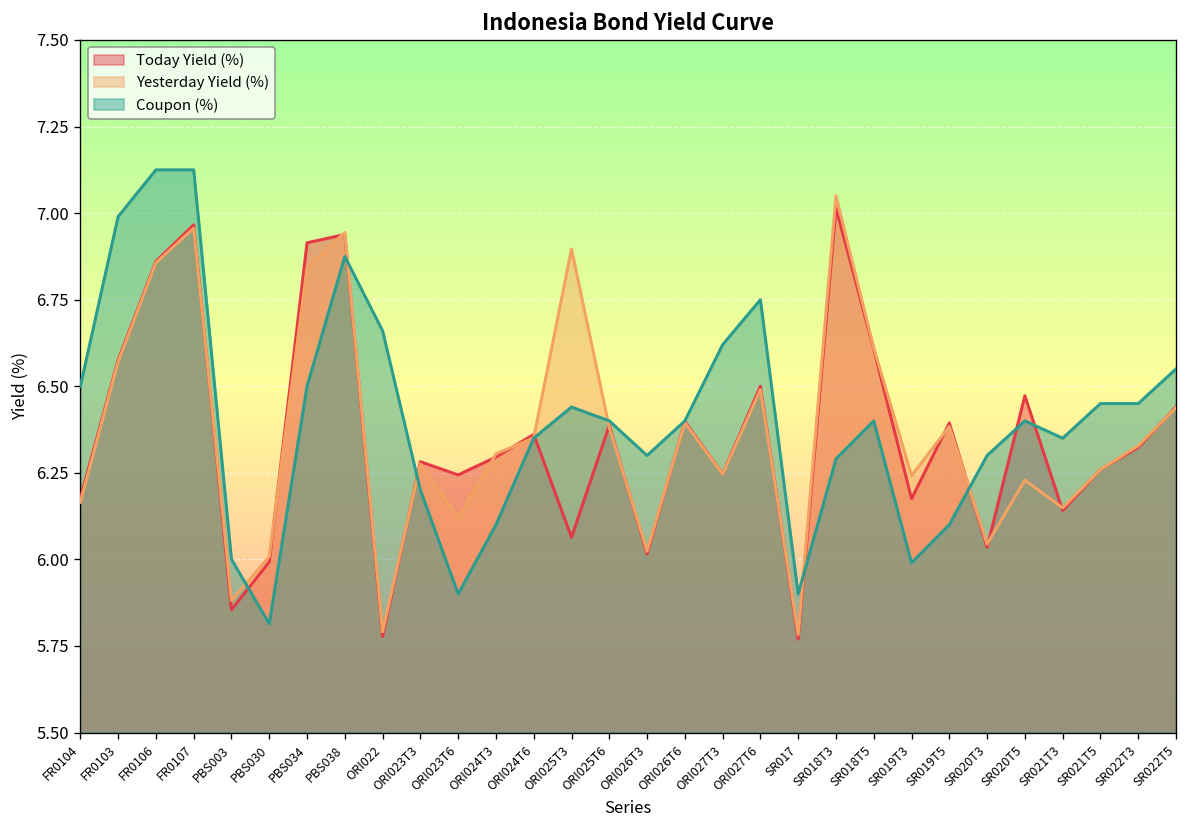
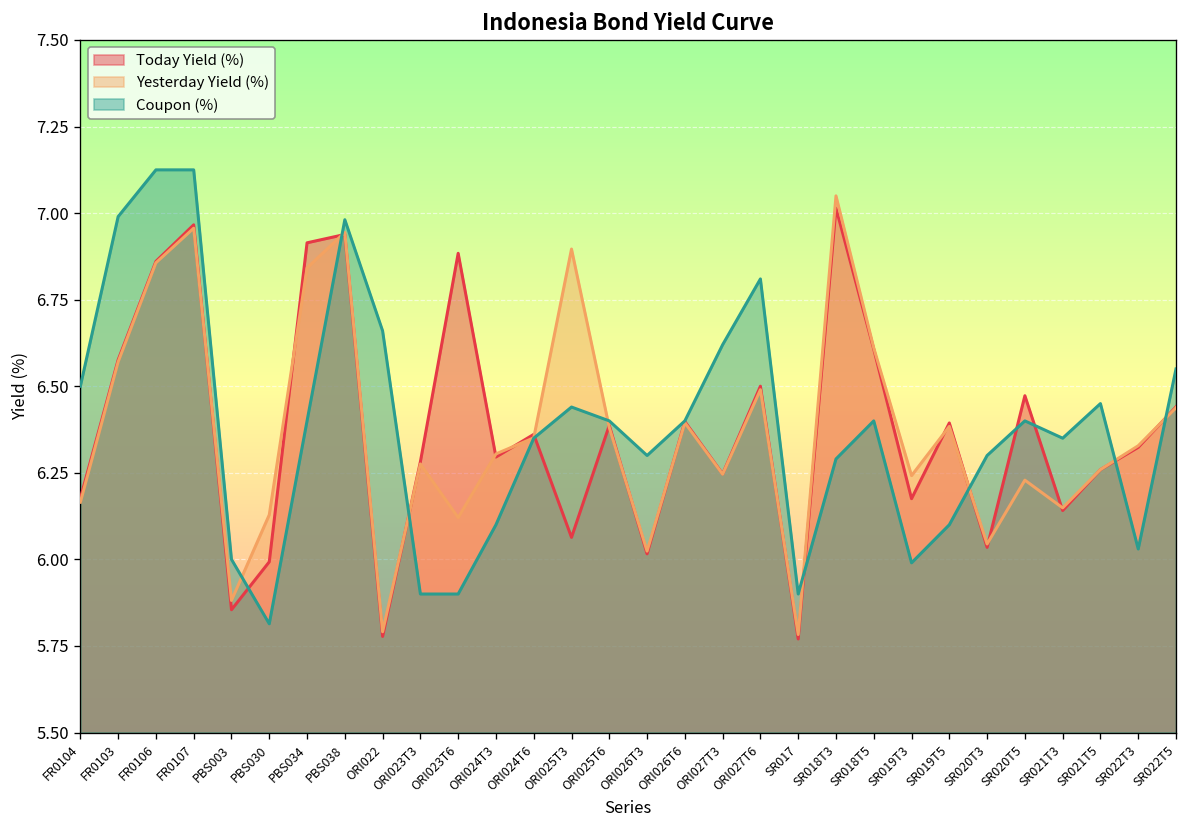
  {
    "Today Yield (%)": {
      "FR0104": 6.18,
      "FR0107": 6.97,
      "PBS003": 5.85,
      "PBS030": 5.99,
      "PBS034": 6.91,
      "ORI022": 5.78,
-     "ORI023T6": 6.24,
+     "ORI023T6": 6.88,
      "ORI024T3": 6.30,
      "ORI024T6": 6.36,
      "ORI025T3": 6.06,
      "ORI027T6": 6.50,
      "SR017": 5.77,
      "SR018T3": 7.01,
      "SR019T3": 6.18,
      "SR019T5": 6.39,
      "SR020T3": 6.03,
      "SR020T5": 6.47
    },
    "Yesterday Yield (%)": {
      "FR0104": 6.16,
      "FR0107": 6.96,
      "PBS003": 5.88,
-     "PBS030": 6.01,
+     "PBS030": 6.13,
      "PBS034": 6.84,
      "ORI022": 5.79,
      "ORI023T6": 6.12,
      "ORI024T3": 6.30,
      "ORI025T3": 6.90,
      "ORI027T6": 6.49,
      "SR017": 5.78,
      "SR018T3": 7.05,
      "SR019T3": 6.24,
      "SR019T5": 6.38,
      "SR020T3": 6.04,
      "SR020T5": 6.23
    },
    "Coupon (%)": {
      "FR0104": 6.50,
      "FR0103": 6.99,
      "FR0106": 7.13,
      "FR0107": 7.13,
      "PBS003": 6.00,
      "PBS030": 5.81,
-     "PBS034": 6.5,
-     "PBS038": 6.88,
+     "PBS034": 6.4,
+     "PBS038": 6.98,
      "ORI022": 6.66,
-     "ORI023T3": 6.2,
+     "ORI023T3": 5.9,
      "ORI023T6": 5.90,
      "ORI024T3": 6.10,
      "ORI025T3": 6.44,
      "ORI025T6": 6.40,
      "ORI026T3": 6.30,
      "ORI027T3": 6.62,
-     "ORI027T6": 6.75,
+     "ORI027T6": 6.81,
      "SR017": 5.90,
      "SR018T3": 6.29,
      "SR018T5": 6.40,
      "SR019T3": 5.99,
      "SR019T5": 6.10,
      "SR020T3": 6.30,
      "SR020T5": 6.40,
      "SR021T3": 6.35,
      "SR021T5": 6.45,
-     "SR022T3": 6.45,
+     "SR022T3": 6.03,
      "SR022T5": 6.55
    }
  }
